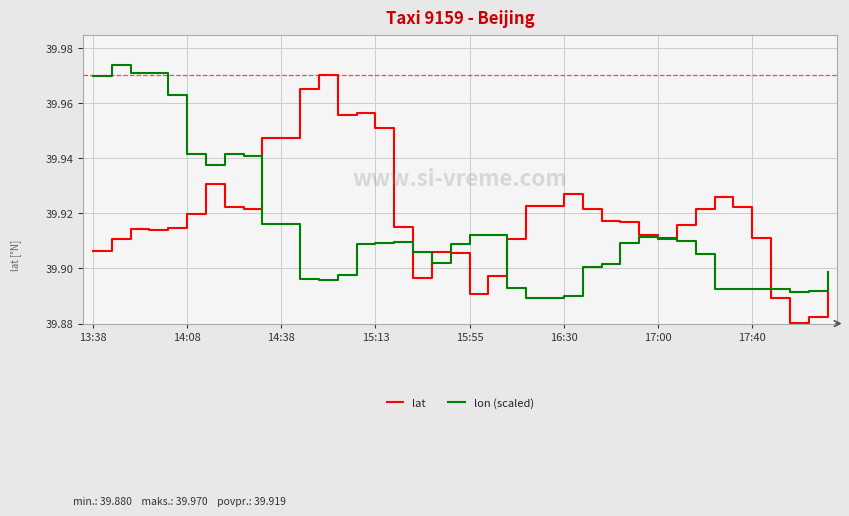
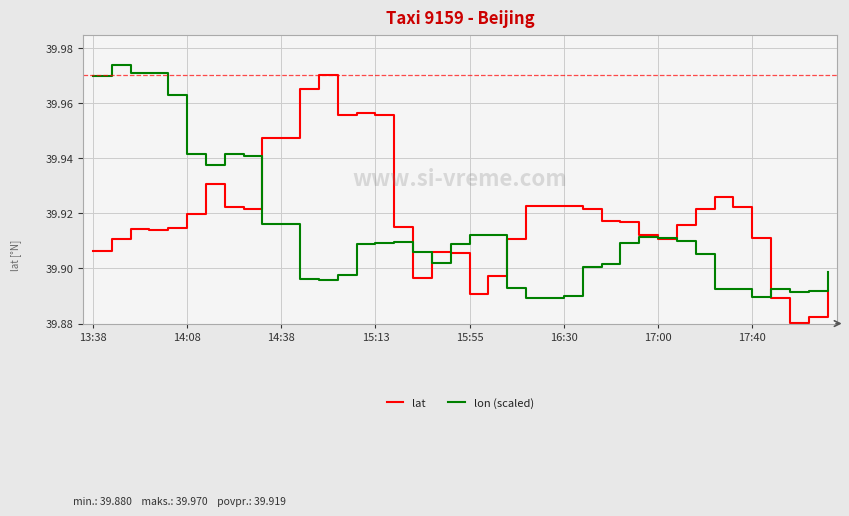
  {
    "lat": {
      "13:38": 39.907,
      "14:08": 39.920,
-     "15:13": 39.951,
+     "15:13": 39.956,
      "15:55": 39.891,
-     "16:30": 39.927,
+     "16:30": 39.923,
      "17:40": 39.911
    },
    "lon (scaled)": {
      "13:38": 39.970,
      "14:08": 39.942,
      "15:13": 39.909,
      "15:55": 39.912,
      "16:30": 39.890,
-     "17:40": 39.893
+     "17:40": 39.890
    }
  }
